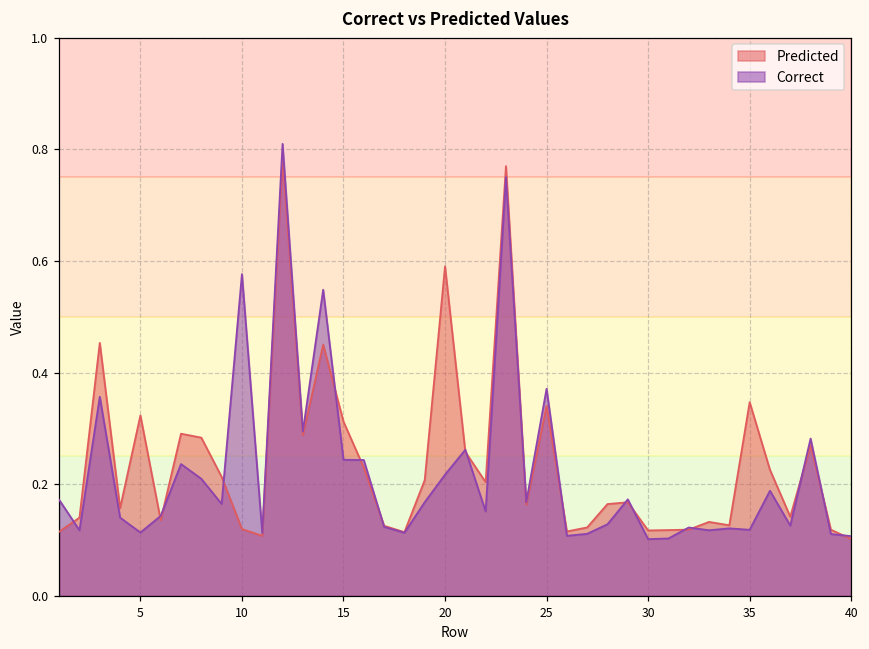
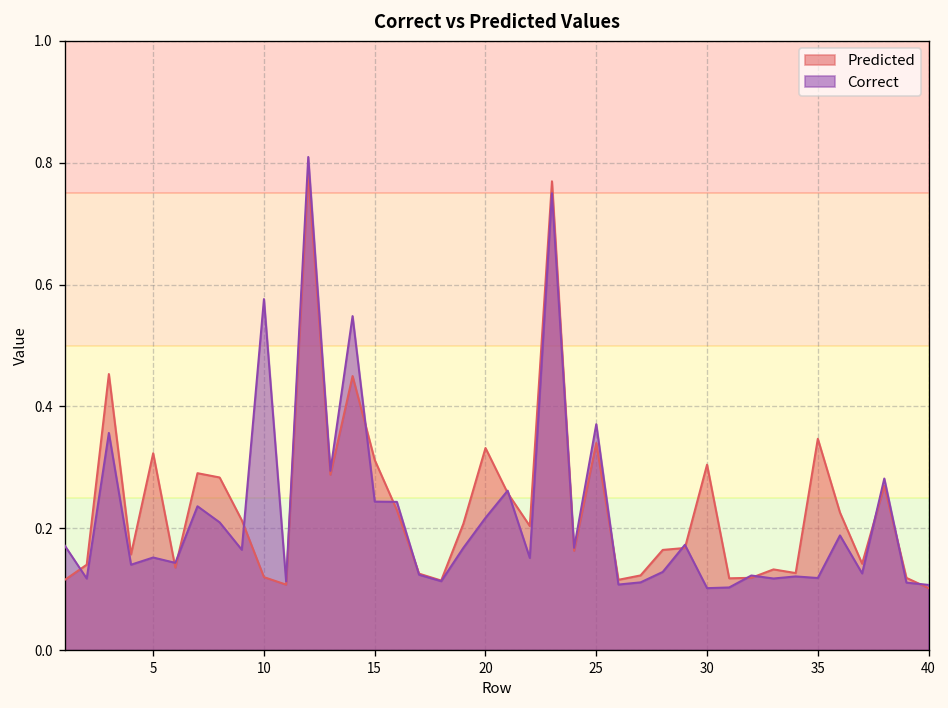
  {
    "Predicted": {
      "5": 0.32,
      "10": 0.12,
      "15": 0.31,
-     "20": 0.59,
+     "20": 0.33,
      "25": 0.34,
-     "30": 0.12,
+     "30": 0.30,
      "35": 0.35,
      "40": 0.10
    },
    "Correct": {
-     "5": 0.11,
+     "5": 0.15,
      "10": 0.58,
      "15": 0.24,
      "20": 0.22,
      "25": 0.37,
      "30": 0.10,
      "35": 0.12,
      "40": 0.11
    }
  }
